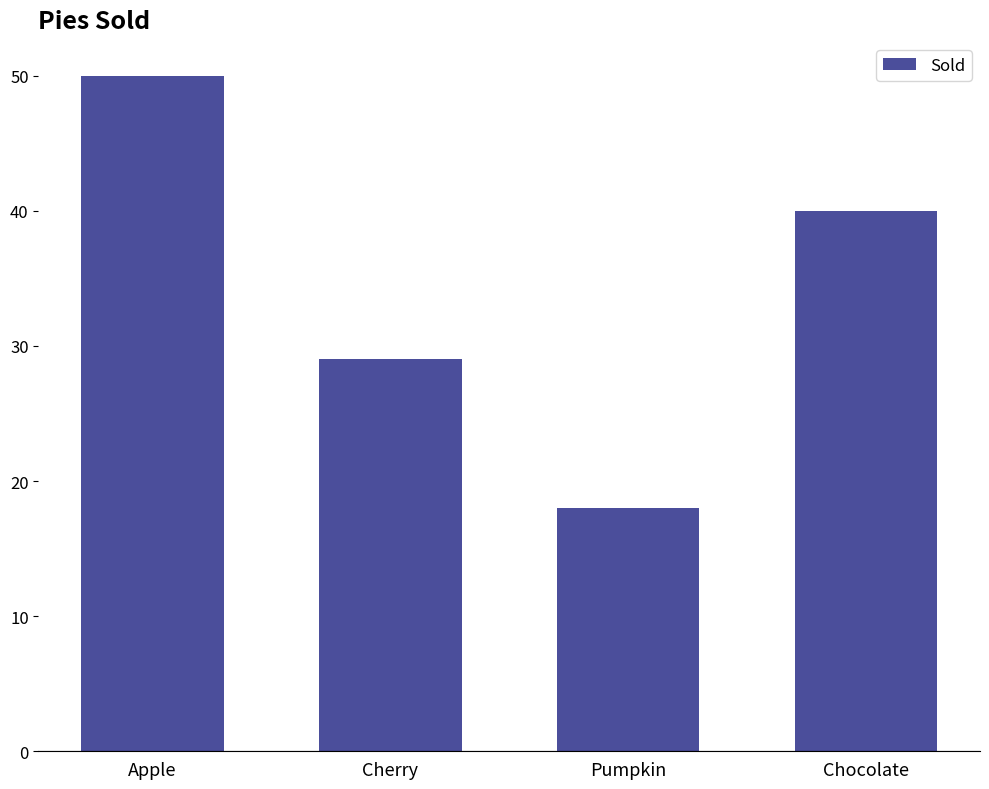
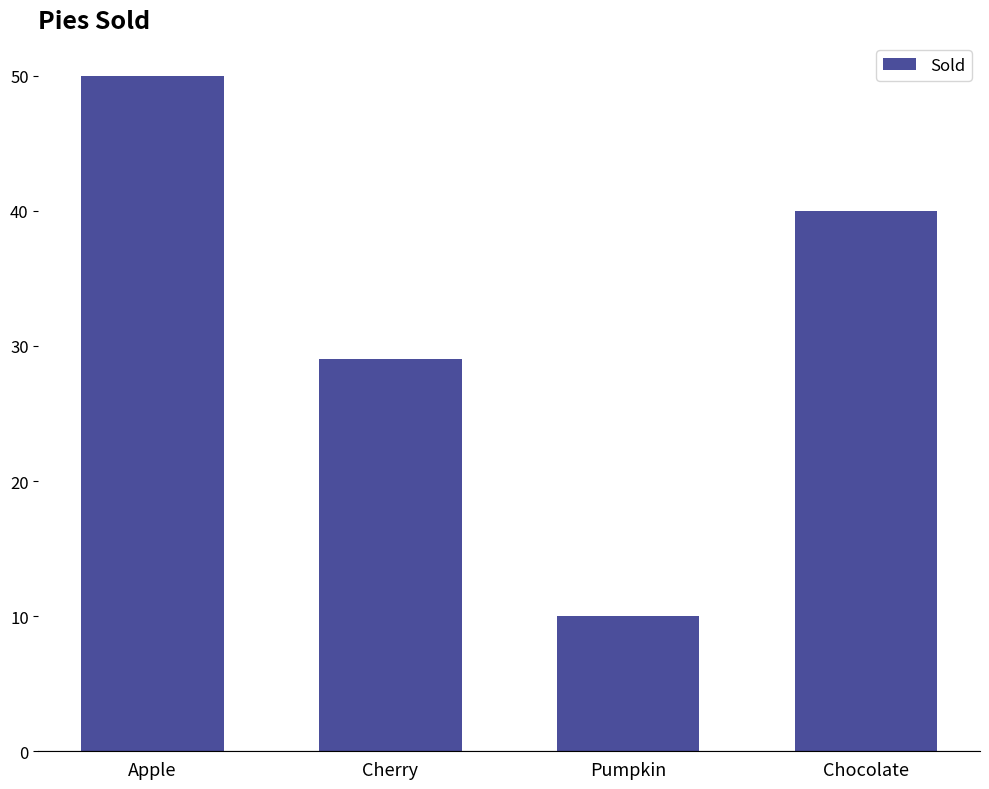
  {
    "Apple": 50,
    "Cherry": 29,
-   "Pumpkin": 18,
+   "Pumpkin": 10,
    "Chocolate": 40
  }
